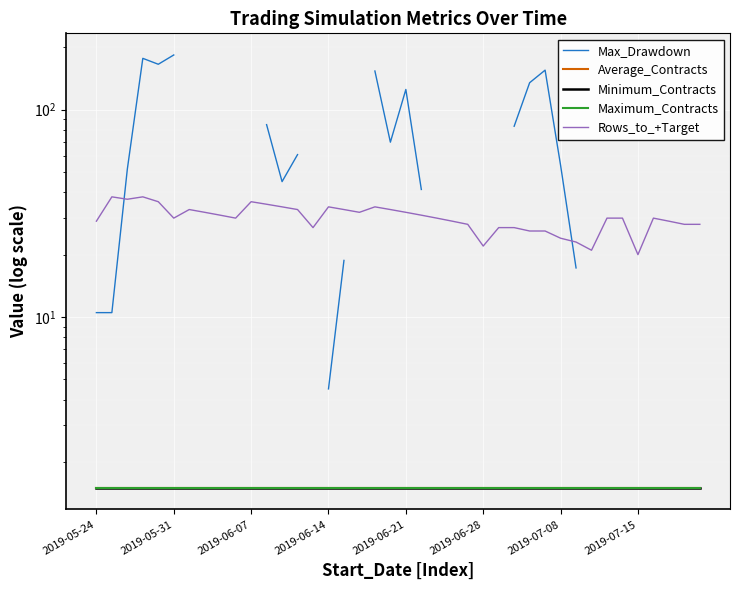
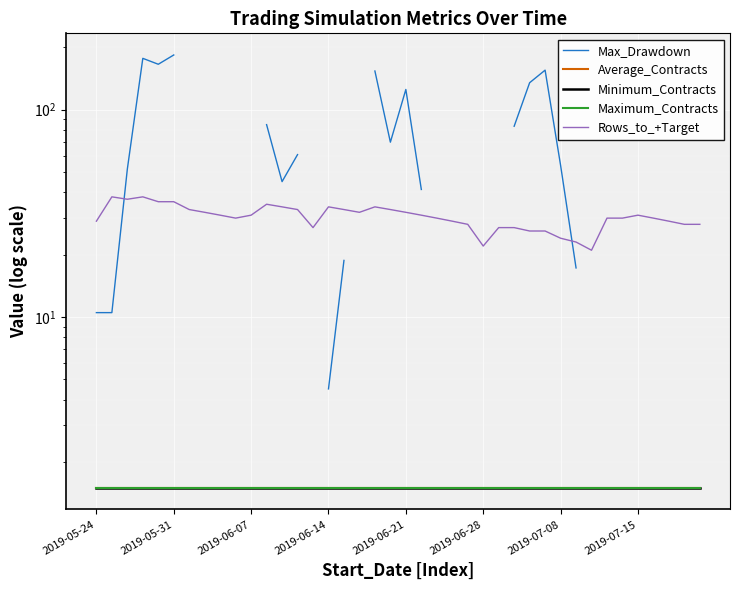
  {
    "Max_Drawdown": {
      "2019-05-24": 11,
      "2019-05-31": 180,
      "2019-06-14": 4.5,
      "2019-06-21": 130,
      "2019-07-08": 54
    },
    "Maximum_Contracts": {
      "2019-05-24": 1.5,
      "2019-05-31": 1.5,
      "2019-06-07": 1.5,
      "2019-06-14": 1.5,
      "2019-06-21": 1.5,
      "2019-06-28": 1.5,
      "2019-07-08": 1.5,
      "2019-07-15": 1.5
    },
    "Rows_to_+Target": {
      "2019-05-24": 29,
-     "2019-05-31": 30,
-     "2019-06-07": 36,
+     "2019-05-31": 36,
+     "2019-06-07": 31,
      "2019-06-14": 34,
      "2019-06-21": 32,
      "2019-06-28": 22,
      "2019-07-08": 24,
-     "2019-07-15": 20
+     "2019-07-15": 31
    }
  }
